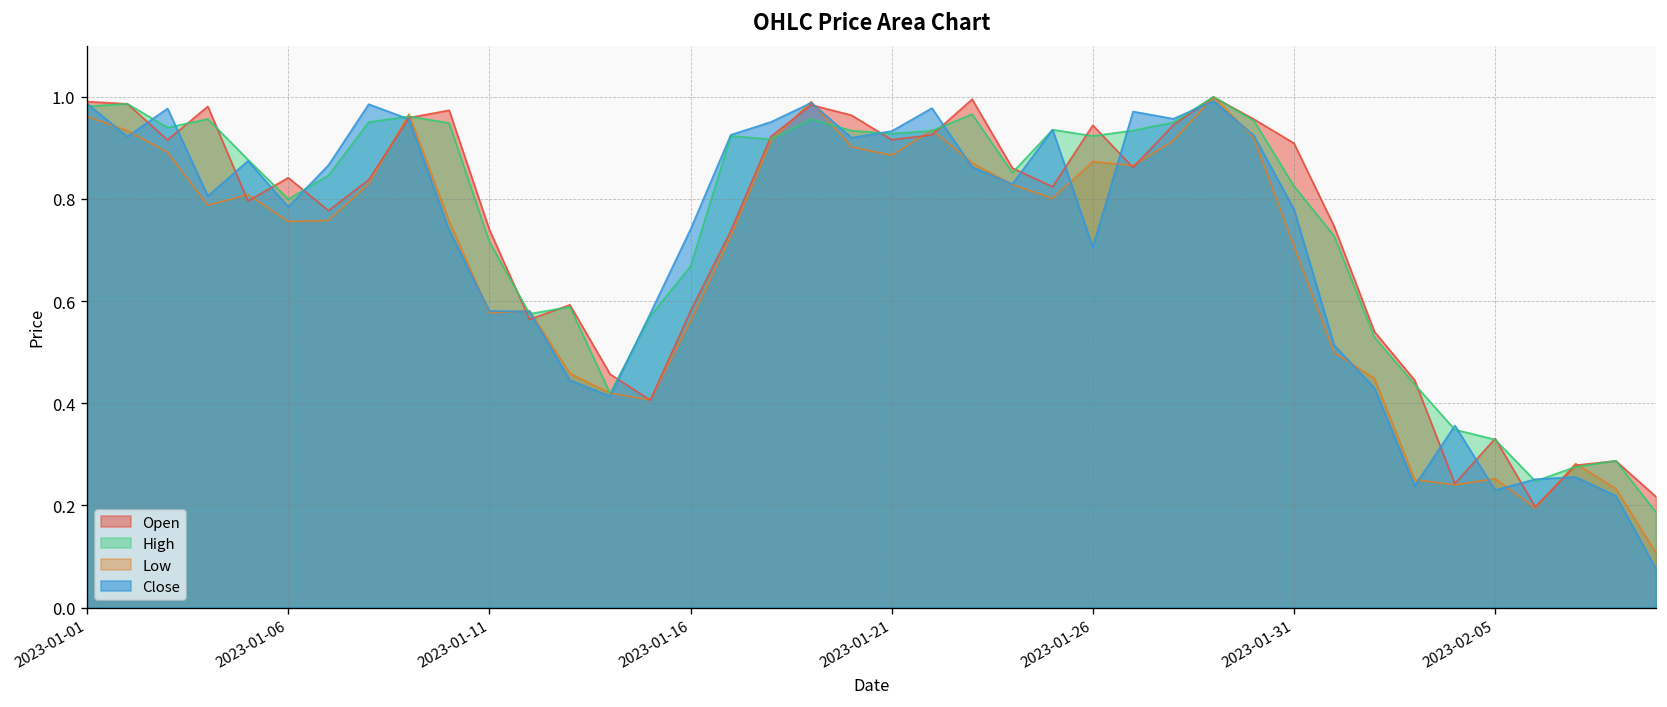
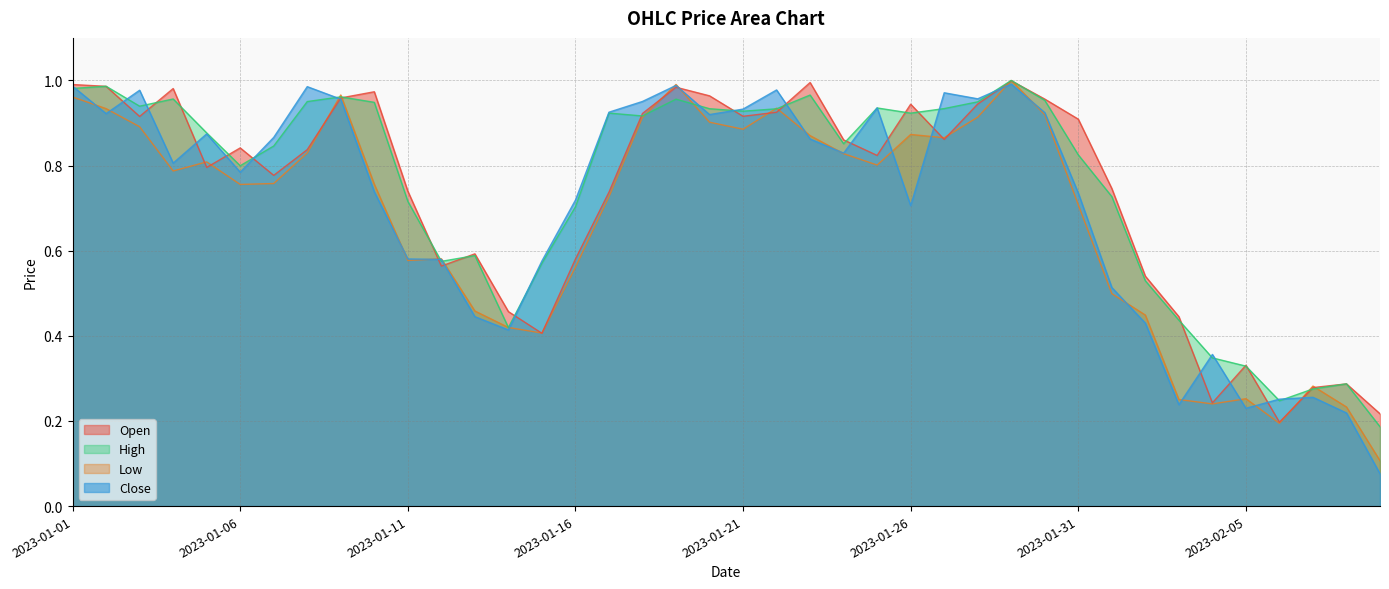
  {
    "High": {
      "2023-01-06": 0.80,
      "2023-01-11": 0.72,
-     "2023-01-16": 0.67,
+     "2023-01-16": 0.70,
      "2023-01-26": 0.92,
      "2023-01-31": 0.83
    },
    "Close": {
      "2023-01-06": 0.78,
-     "2023-01-16": 0.74,
+     "2023-01-16": 0.72,
      "2023-01-26": 0.71,
-     "2023-01-31": 0.78,
+     "2023-01-31": 0.74,
      "2023-02-05": 0.23
    }
  }
